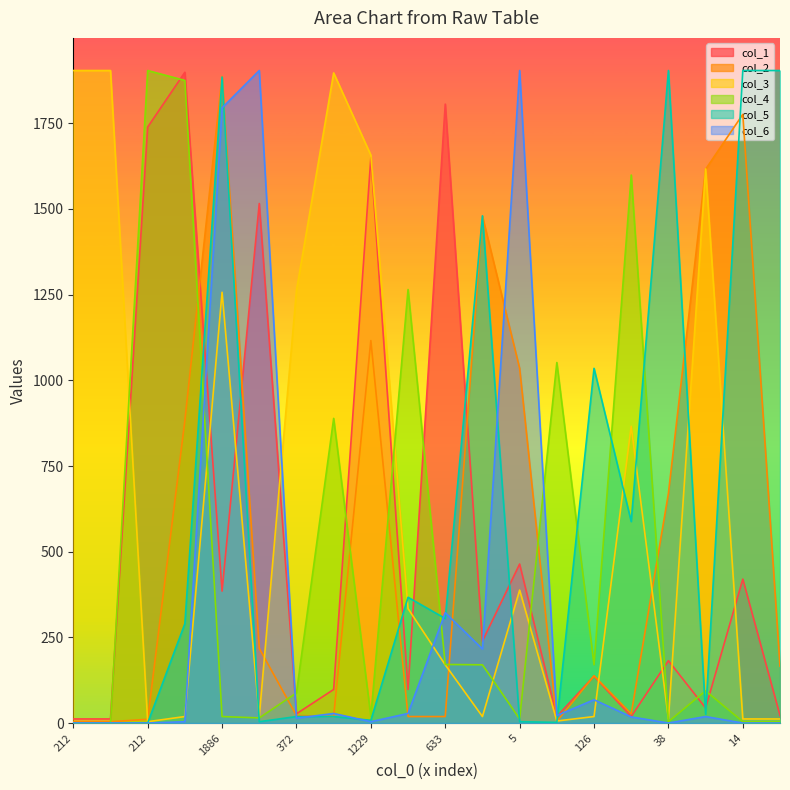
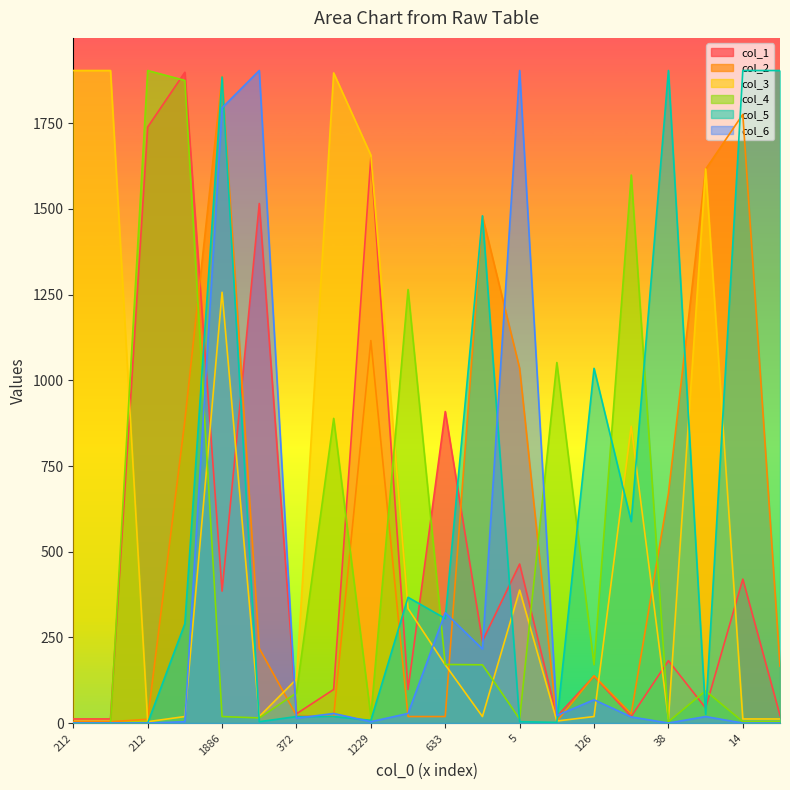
  {
    "col_1": {
      "1886": 390,
-     "633": 1810,
+     "633": 910,
      "38": 180,
      "14": 420
    },
    "col_2": {
      "1229": 1120,
      "633": 20,
      "38": 670
    },
    "col_3": {
      "1886": 1260,
-     "372": 1260,
+     "372": 130,
      "126": 20,
      "38": 10,
      "14": 10
    },
    "col_4": {
      "1886": 20,
      "372": 90,
      "1229": 20,
      "126": 170
    },
    "col_5": {
      "633": 310,
      "126": 1040,
      "38": 1900
    },
    "col_6": {
      "1886": 1800,
      "633": 320,
      "126": 70
    }
  }
